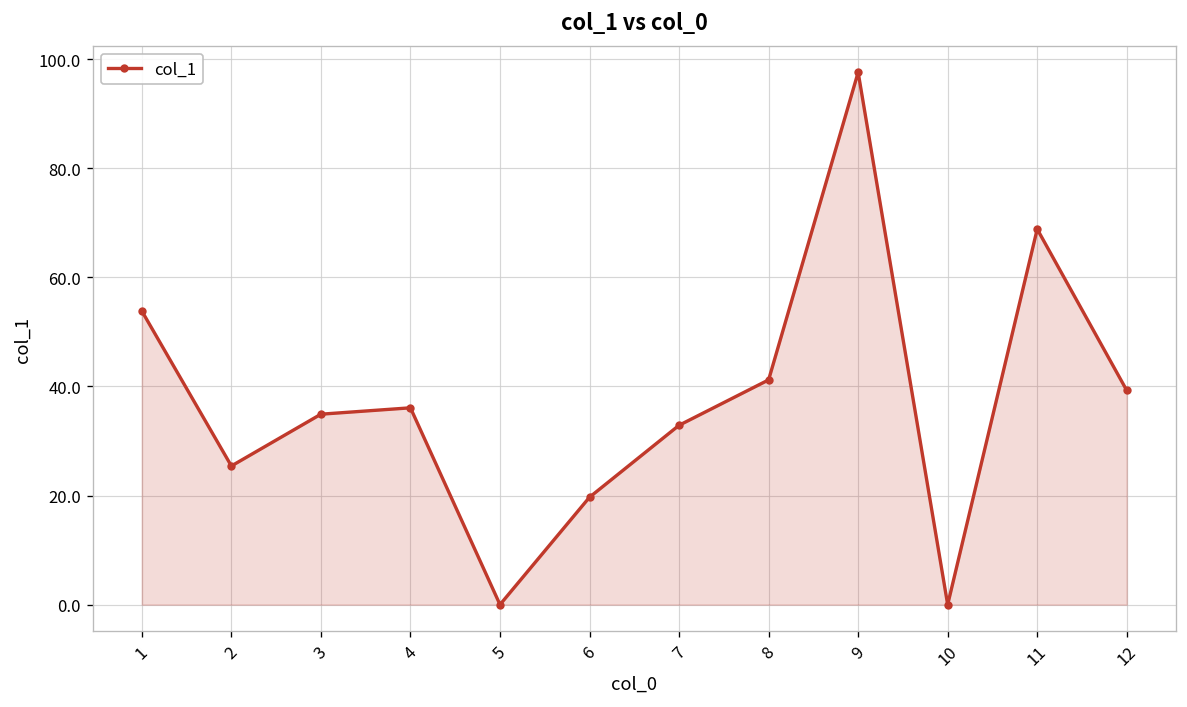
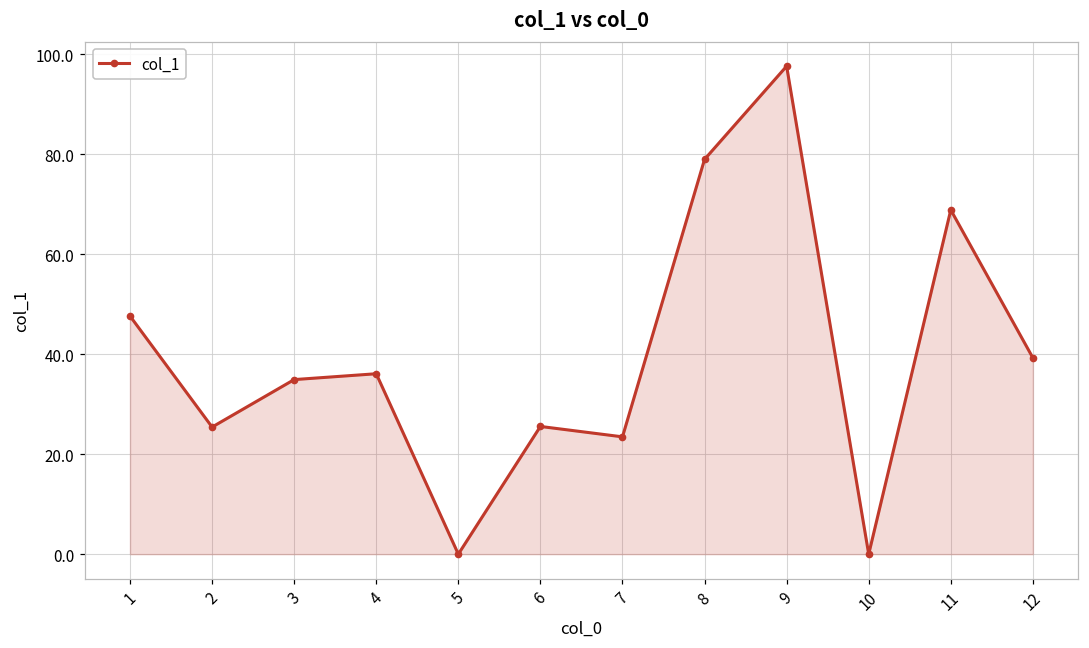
  {
-   "1": 54,
+   "1": 48,
    "2": 25,
    "3": 35,
    "4": 36,
    "5": 0,
-   "6": 20,
-   "7": 33,
-   "8": 41,
+   "6": 26,
+   "7": 23,
+   "8": 79,
    "9": 98,
    "10": 0,
    "11": 69,
    "12": 39
  }
